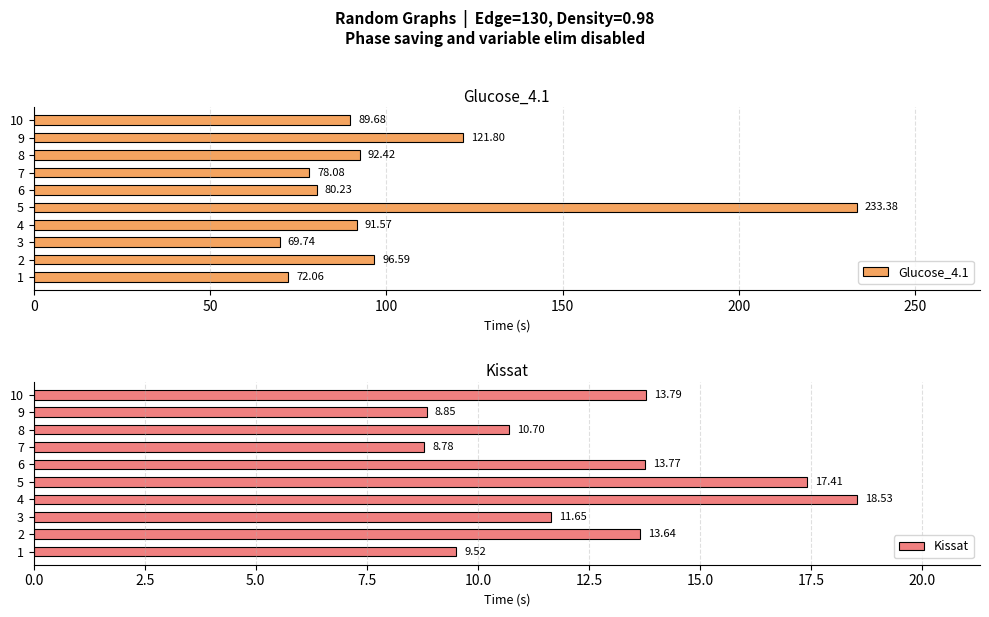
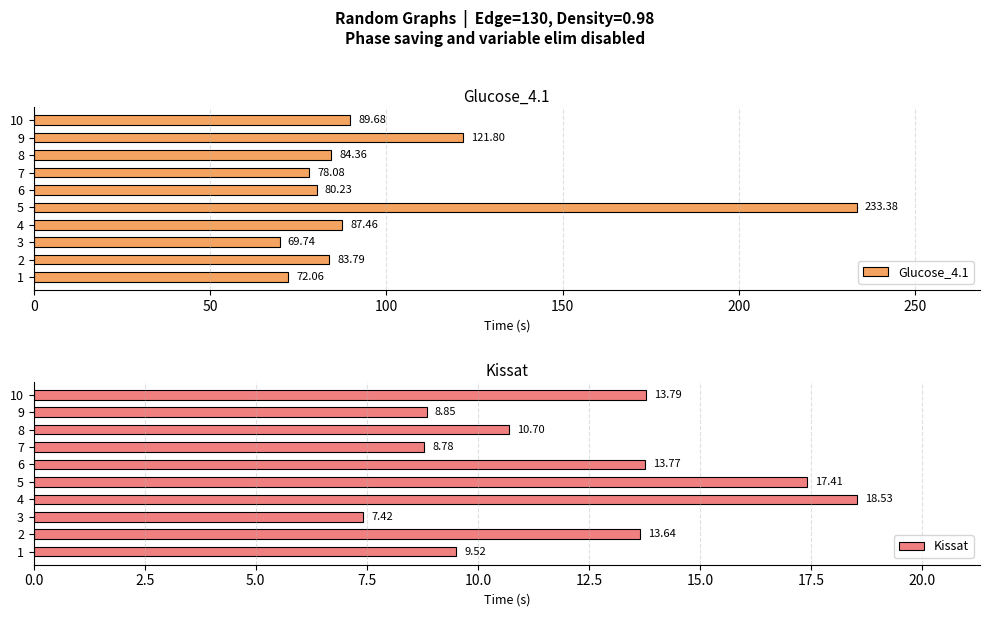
  {
    "Glucose_4.1": {
      "10": 89.68,
      "9": 121.80,
-     "8": 92.42,
+     "8": 84.36,
      "7": 78.08,
      "6": 80.23,
      "5": 233.38,
-     "4": 91.57,
+     "4": 87.46,
      "3": 69.74,
-     "2": 96.59,
+     "2": 83.79,
      "1": 72.06
    },
    "Kissat": {
      "10": 13.79,
      "9": 8.85,
      "8": 10.70,
      "7": 8.78,
      "6": 13.77,
      "5": 17.41,
      "4": 18.53,
-     "3": 11.65,
+     "3": 7.42,
      "2": 13.64,
      "1": 9.52
    }
  }
